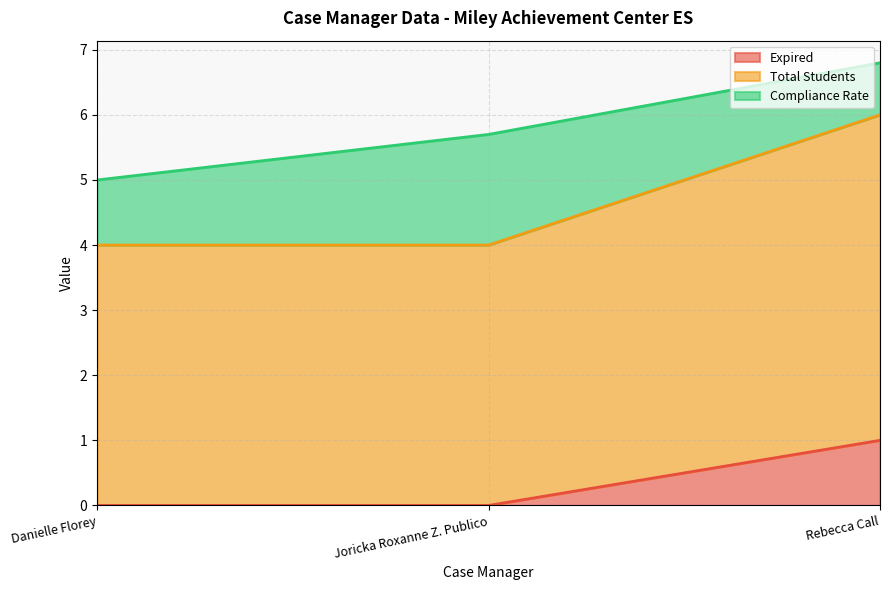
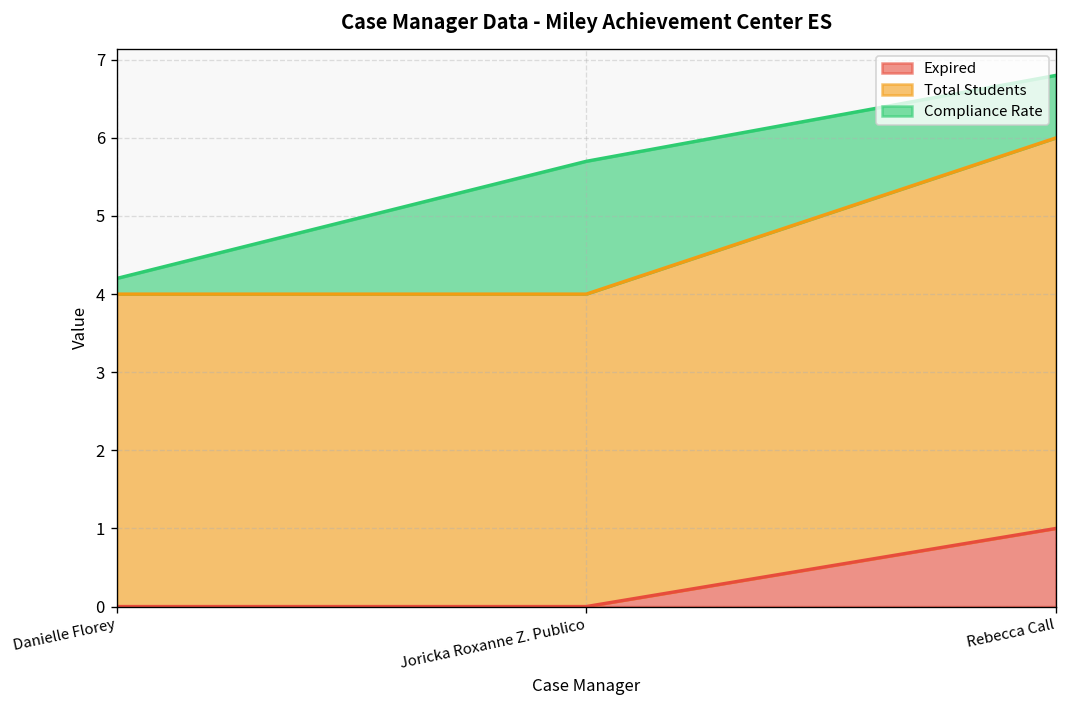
  {
    "Expired": {
      "Danielle Florey": 0.0,
      "Joricka Roxanne Z. Publico": 0.0,
      "Rebecca Call": 1.0
    },
    "Total Students": {
      "Danielle Florey": 4.0,
      "Joricka Roxanne Z. Publico": 4.0,
      "Rebecca Call": 6.0
    },
    "Compliance Rate": {
-     "Danielle Florey": 1.0,
+     "Danielle Florey": 0.2,
      "Joricka Roxanne Z. Publico": 1.7,
      "Rebecca Call": 0.8
    }
  }
